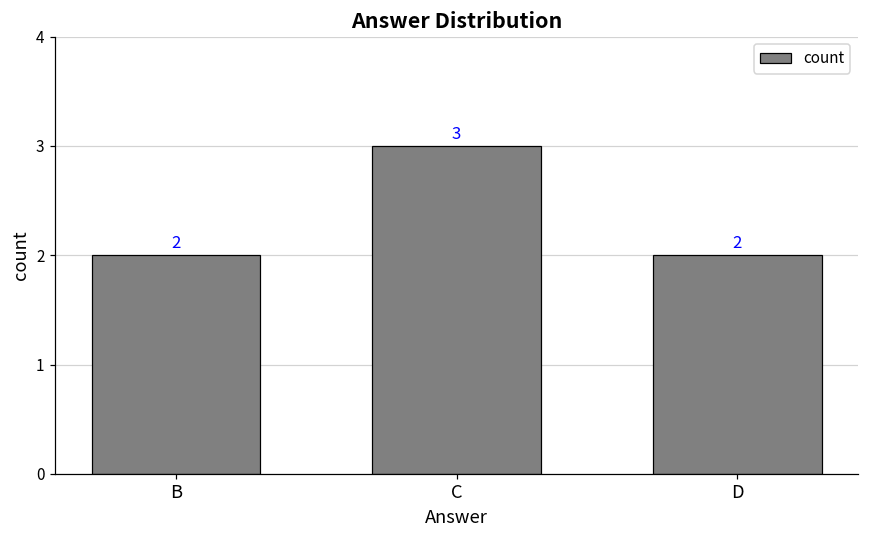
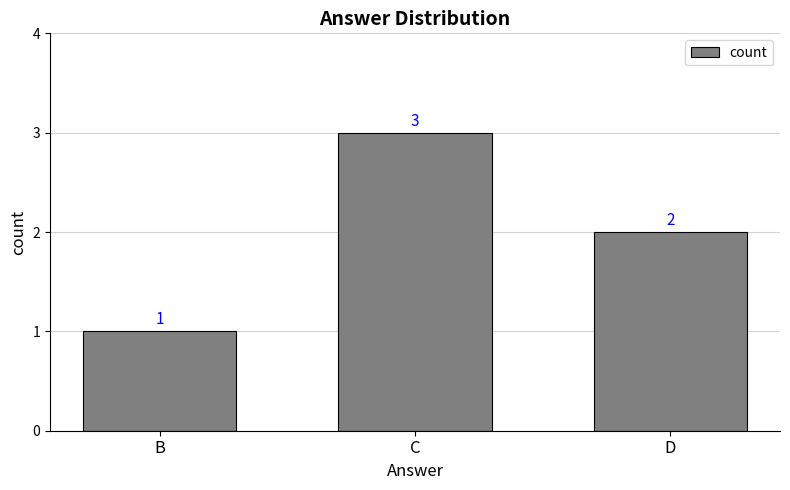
  {
-   "B": 2,
+   "B": 1,
    "C": 3,
    "D": 2
  }
